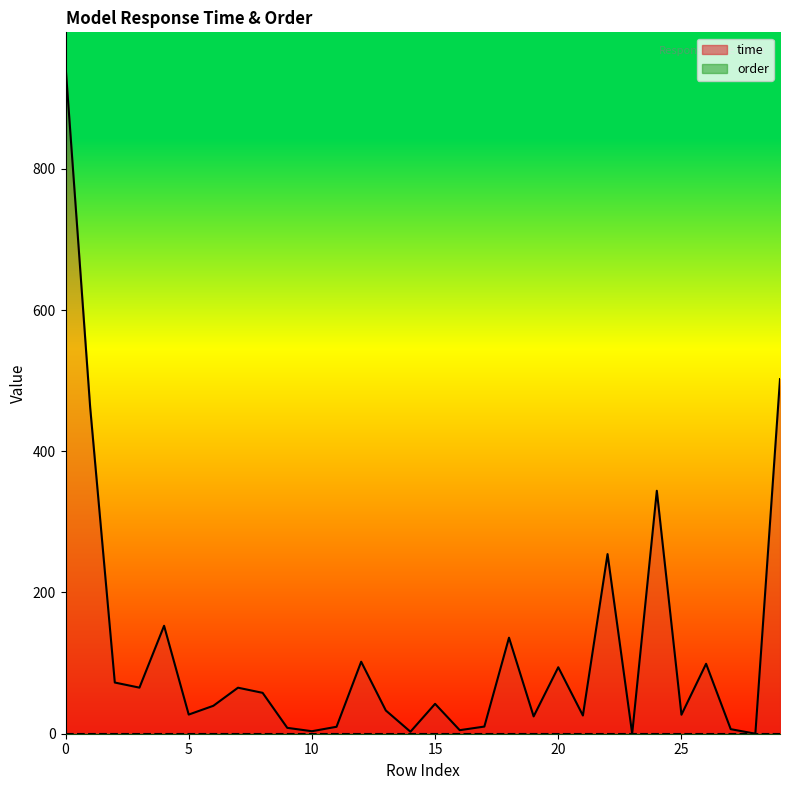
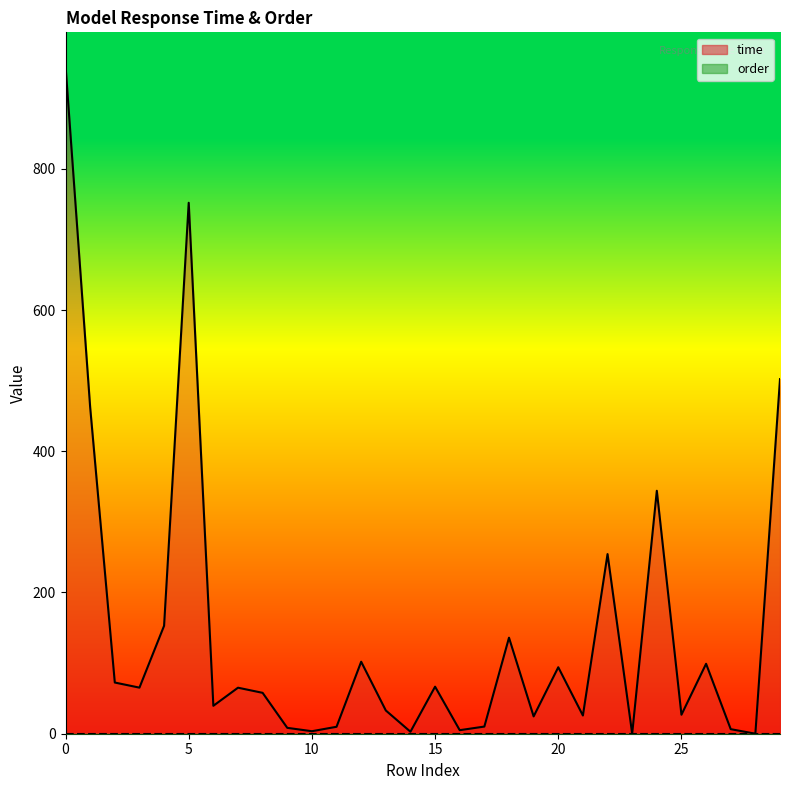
  {
    "time": {
      "0": 950,
-     "5": 30,
-     "15": 40,
+     "5": 750,
+     "15": 70,
      "20": 90,
      "25": 30
    },
    "order": {
      "0": 0,
      "5": 0,
      "15": 0,
      "20": 0,
      "25": 0
    }
  }
